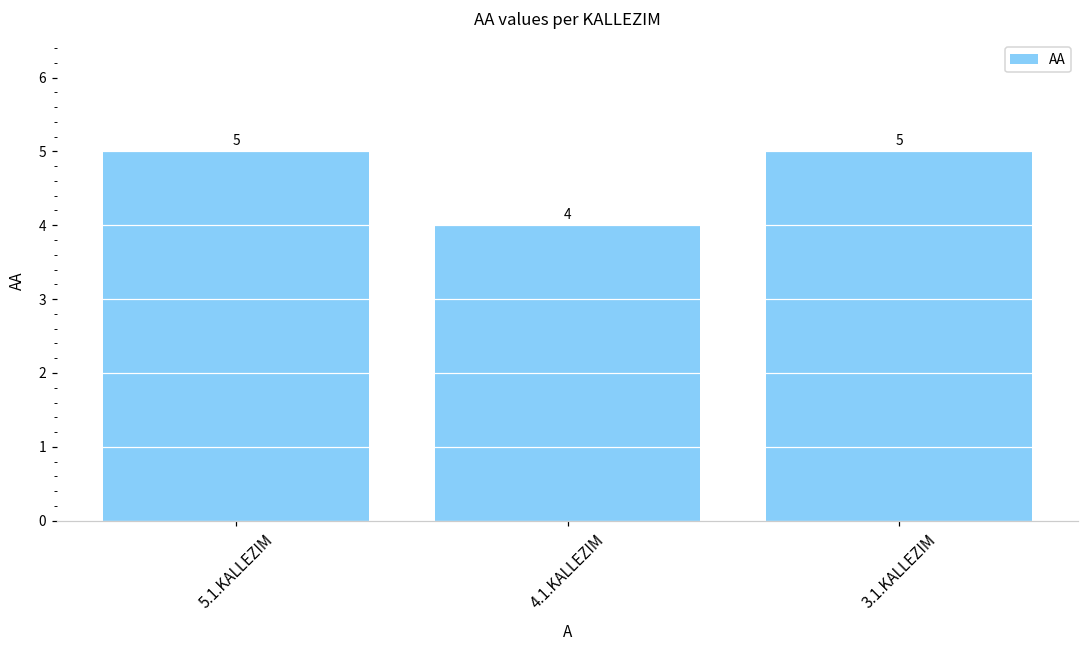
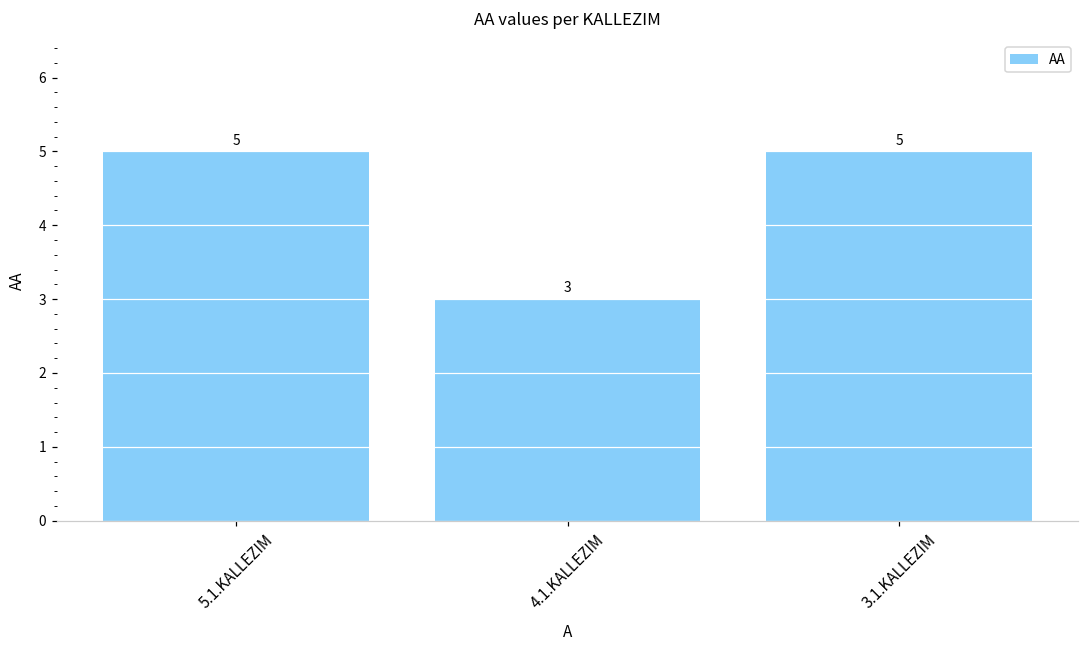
  {
    "5.1.KALLEZIM": 5,
-   "4.1.KALLEZIM": 4,
+   "4.1.KALLEZIM": 3,
    "3.1.KALLEZIM": 5
  }
